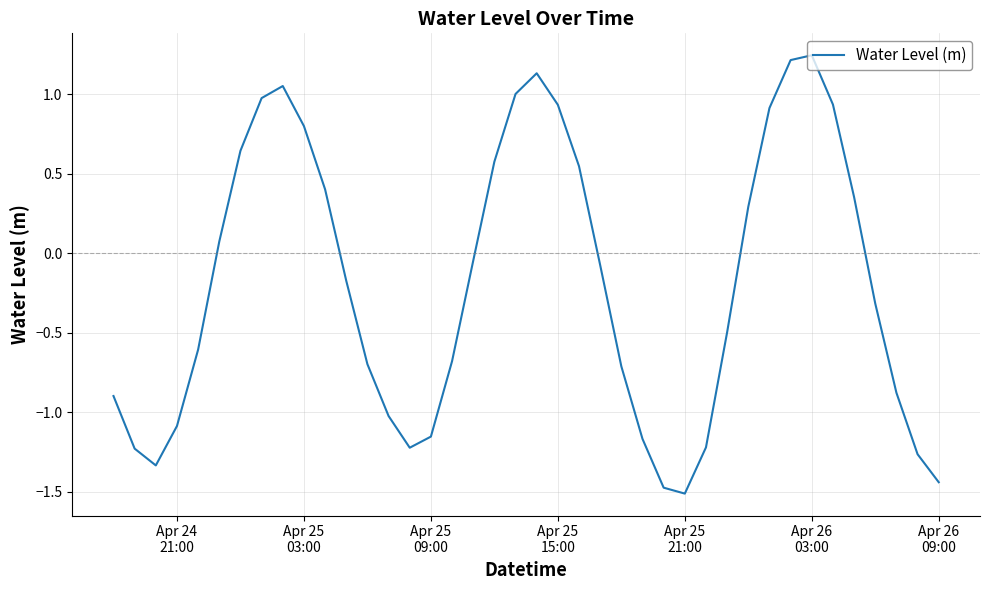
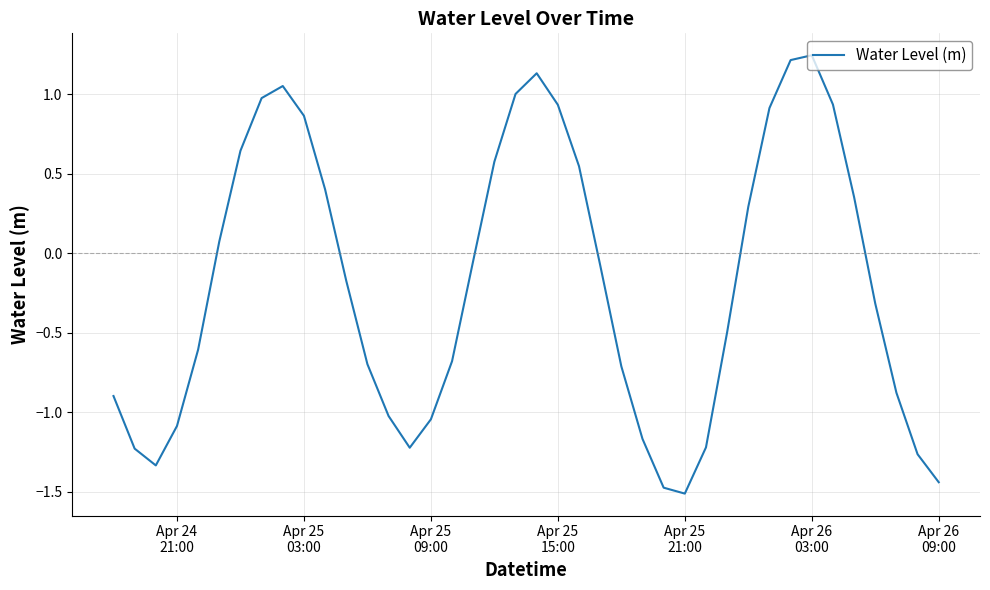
  {
    "Apr 24 21:00": -1.09,
-   "Apr 25 03:00": 0.80,
-   "Apr 25 09:00": -1.15,
+   "Apr 25 03:00": 0.87,
+   "Apr 25 09:00": -1.04,
    "Apr 25 15:00": 0.93,
    "Apr 25 21:00": -1.51,
    "Apr 26 09:00": -1.44
  }
